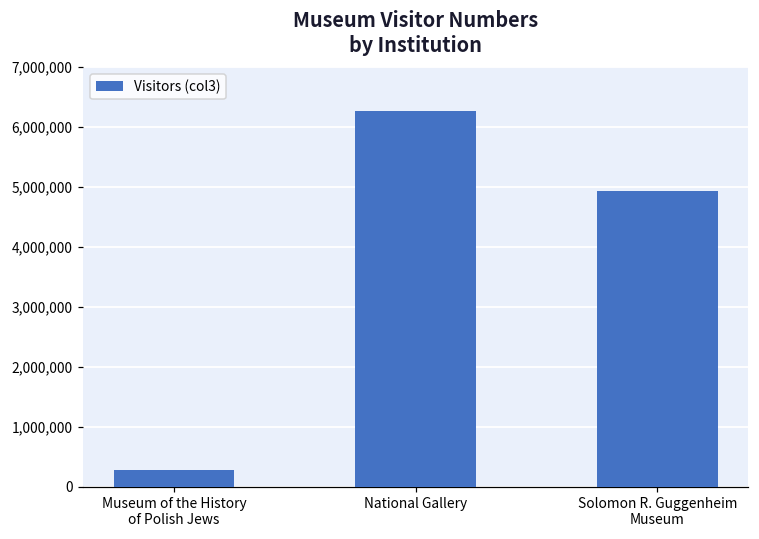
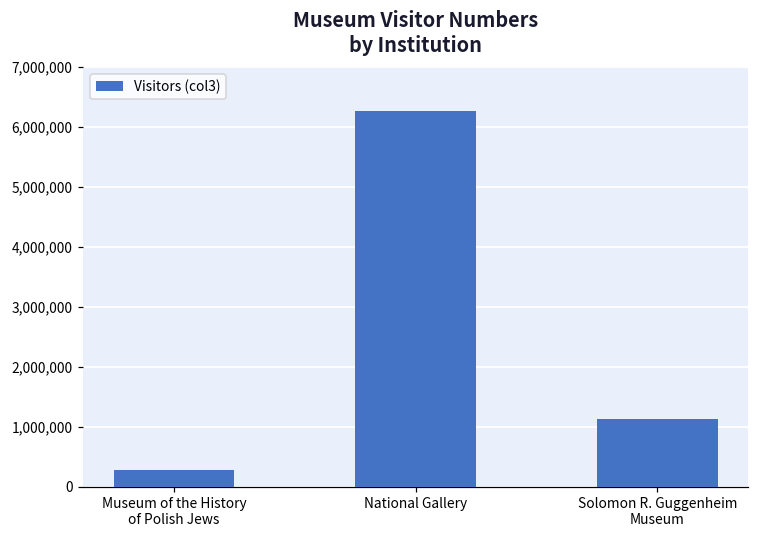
  {
    "Museum of the History of Polish Jews": "300,000",
    "National Gallery": "6,300,000",
-   "Solomon R. Guggenheim Museum": "4,900,000"
+   "Solomon R. Guggenheim Museum": "1,100,000"
  }
